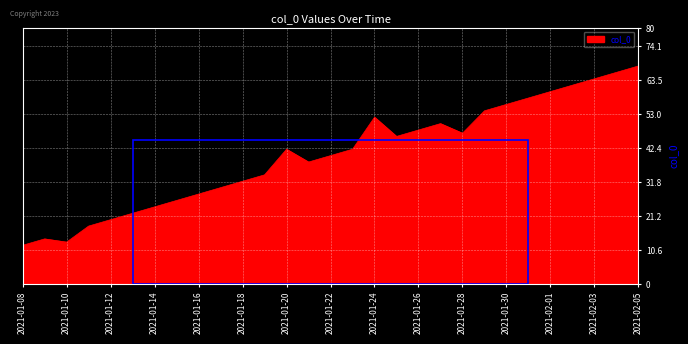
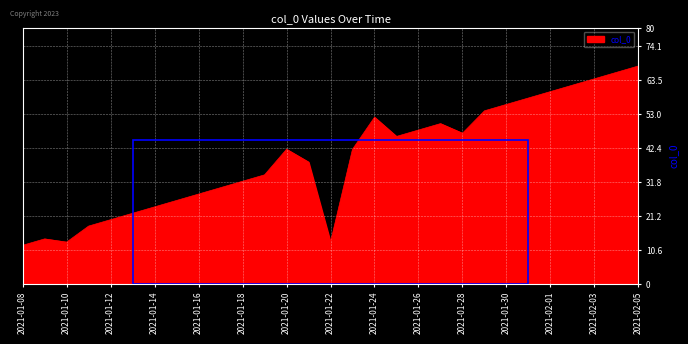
  {
    "2021-01-08": 12,
    "2021-01-10": 13,
    "2021-01-12": 20,
    "2021-01-14": 24,
    "2021-01-16": 28,
    "2021-01-18": 32,
    "2021-01-20": 42,
-   "2021-01-22": 40,
+   "2021-01-22": 13,
    "2021-01-24": 52,
    "2021-01-26": 48,
    "2021-01-28": 47,
    "2021-01-30": 56,
    "2021-02-01": 60,
    "2021-02-03": 64,
    "2021-02-05": 68
  }
